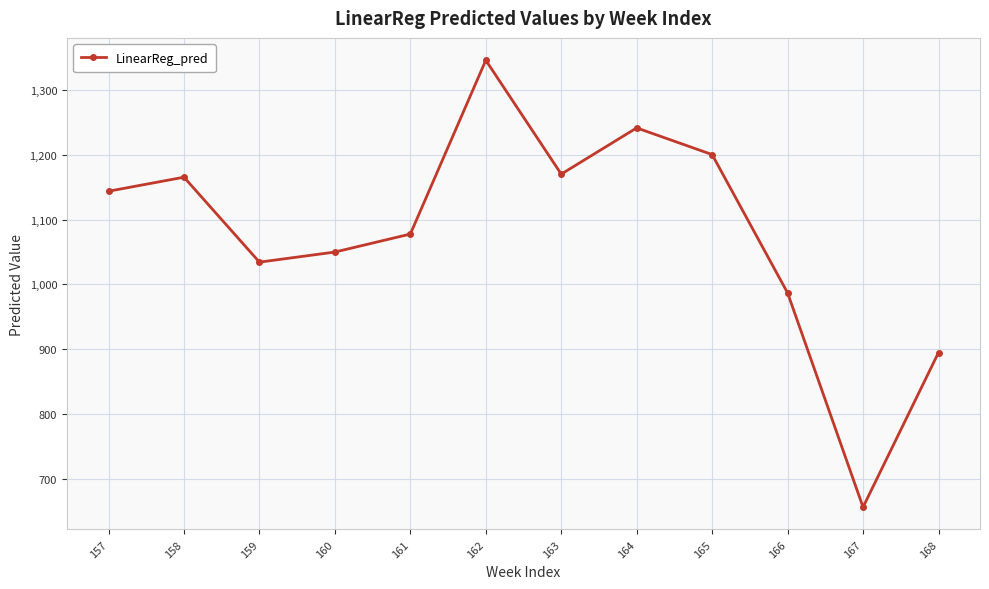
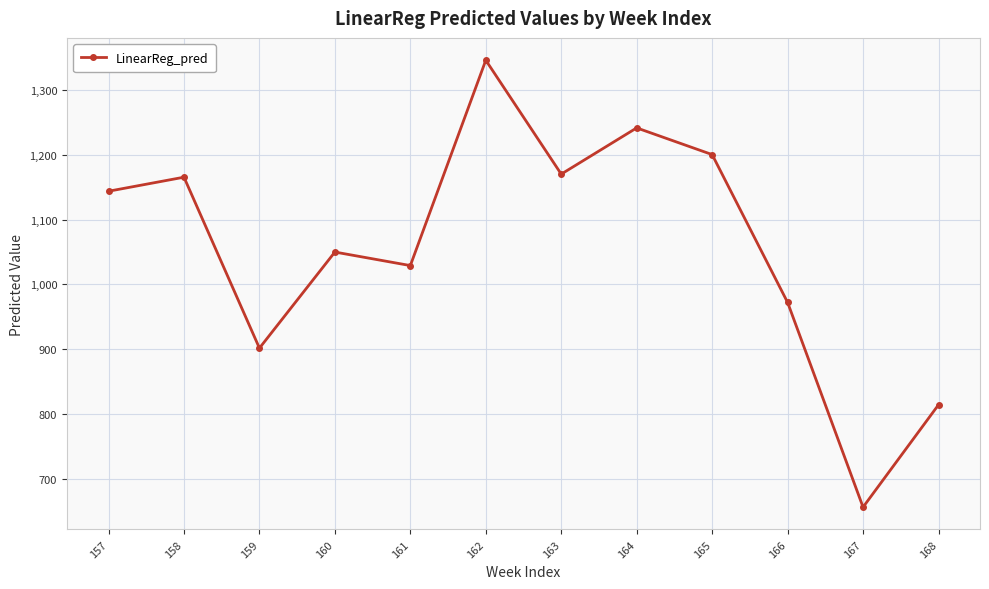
  {
    "157": "1,140",
    "158": "1,170",
-   "159": "1,030",
+   "159": "900",
    "160": "1,050",
-   "161": "1,080",
+   "161": "1,030",
    "162": "1,350",
    "163": "1,170",
    "164": "1,240",
    "165": "1,200",
-   "166": "990",
+   "166": "970",
    "167": "660",
-   "168": "900"
+   "168": "810"
  }
